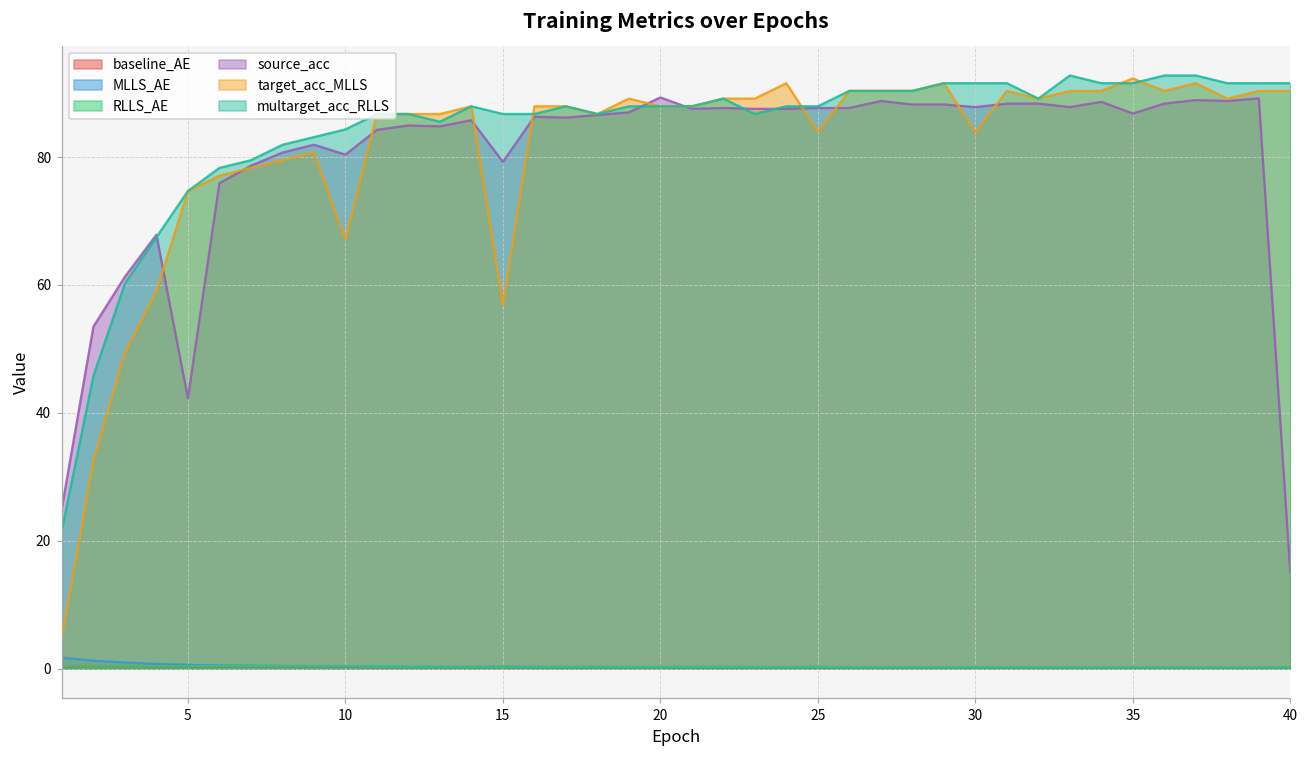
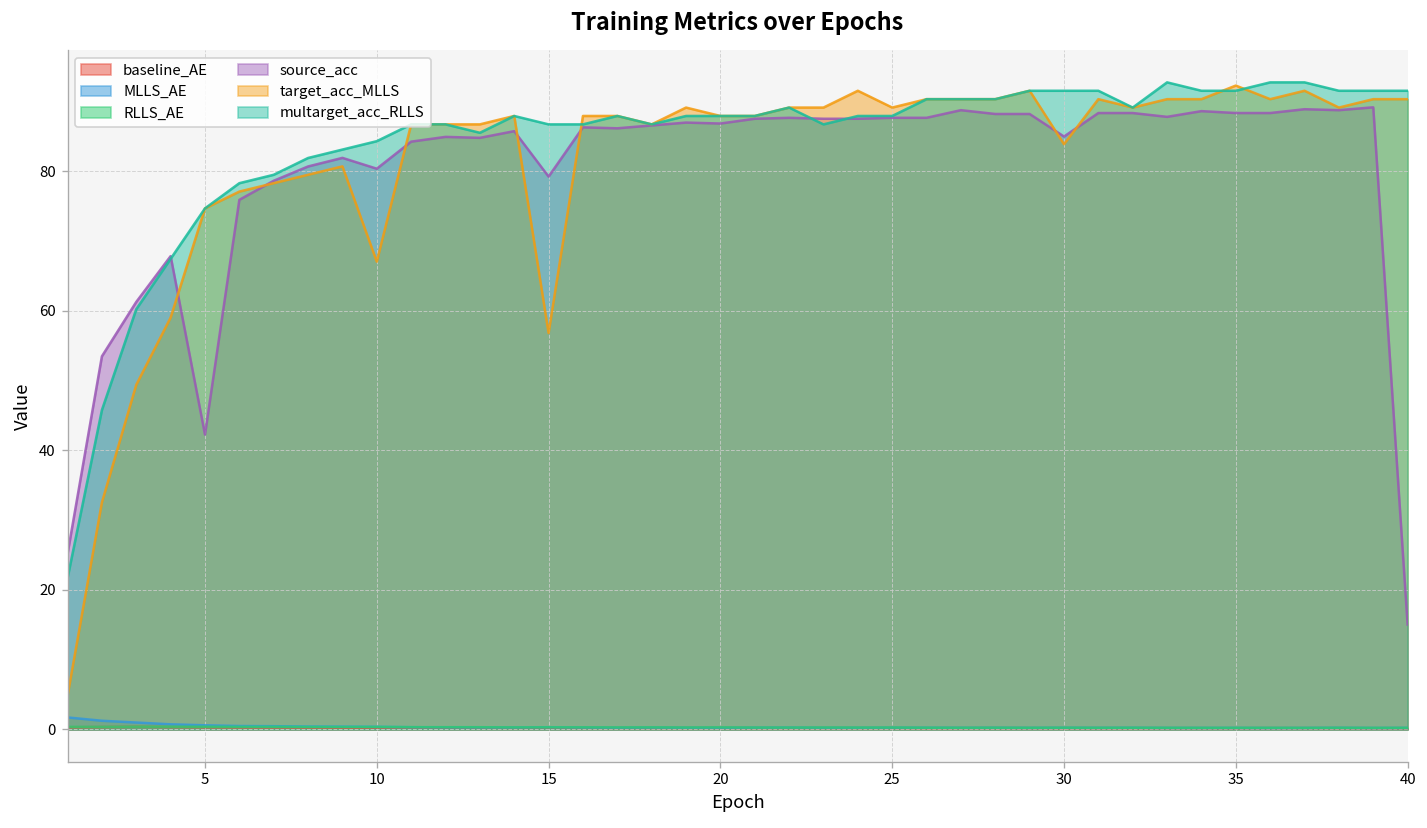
  {
    "source_acc": {
      "5": 42,
      "10": 80,
      "15": 79,
-     "20": 89,
-     "30": 88,
-     "35": 87,
+     "20": 87,
+     "30": 85,
+     "35": 88,
      "40": 15
    },
    "target_acc_MLLS": {
      "10": 67,
      "15": 57,
-     "25": 84,
+     "25": 89,
      "30": 84,
      "35": 92,
      "40": 90
    }
  }
